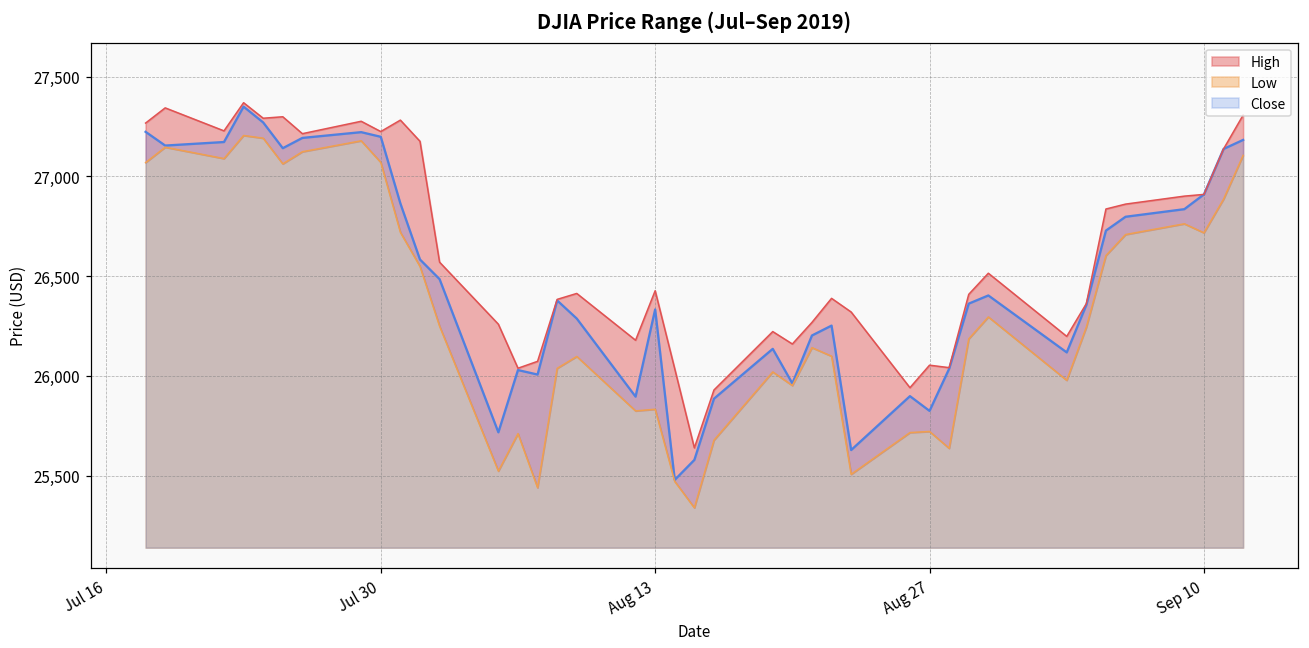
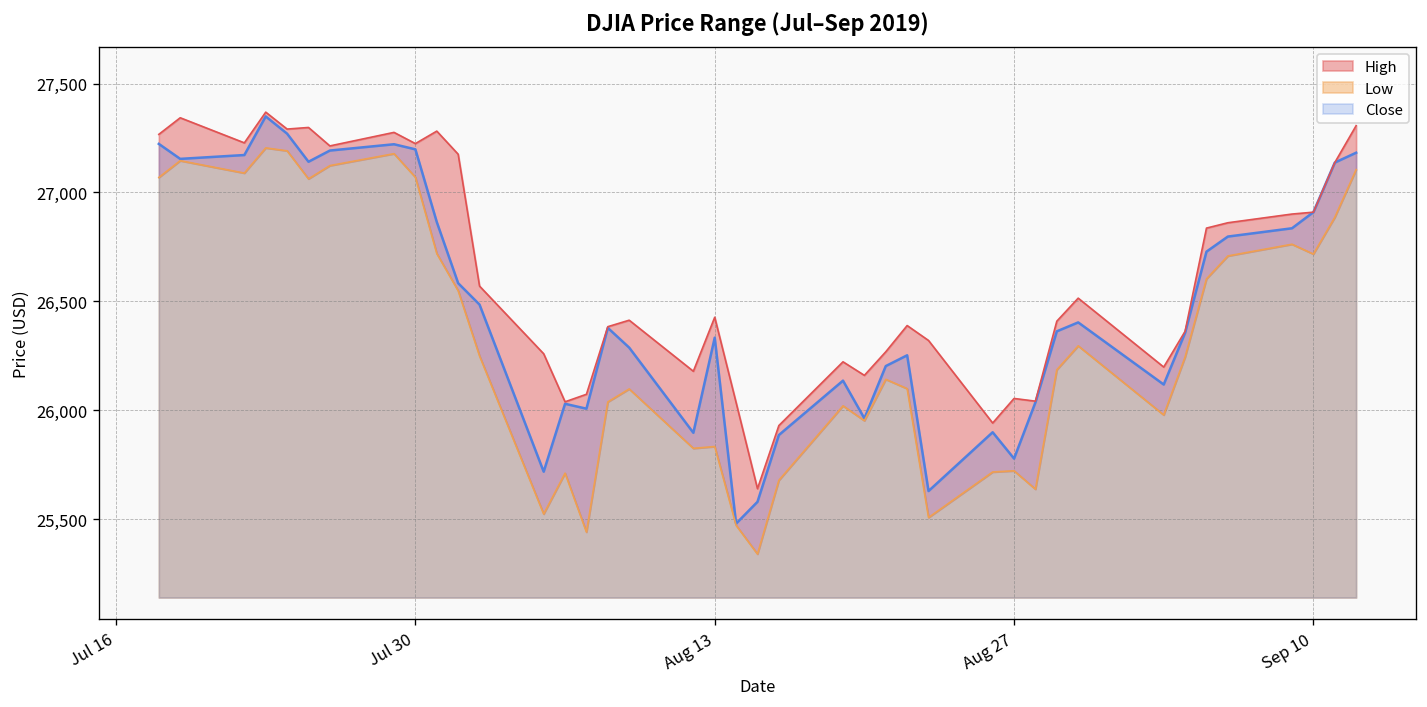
  {
    "Close": {
      "Jul 30": "27,200",
      "Aug 13": "26,330",
-     "Aug 27": "25,820"
+     "Aug 27": "25,780"
    }
  }
